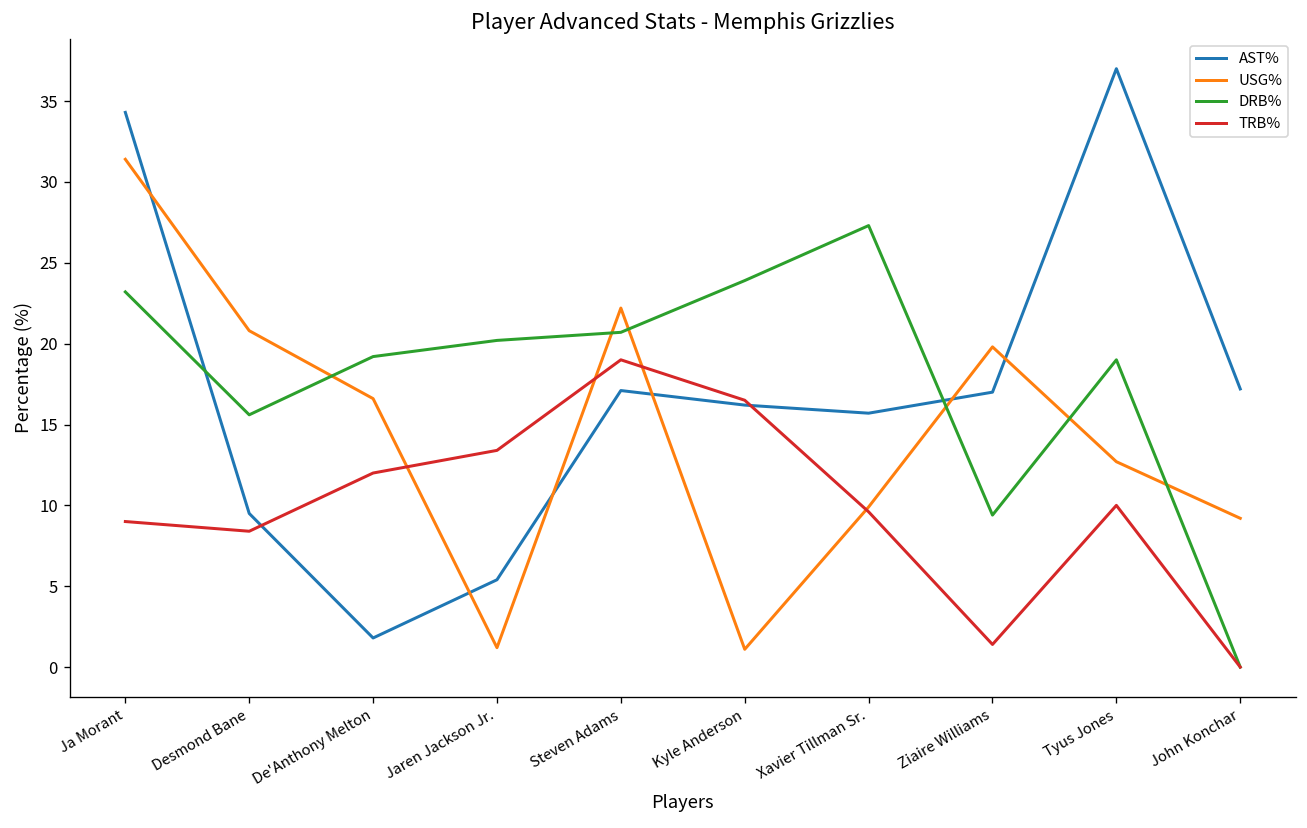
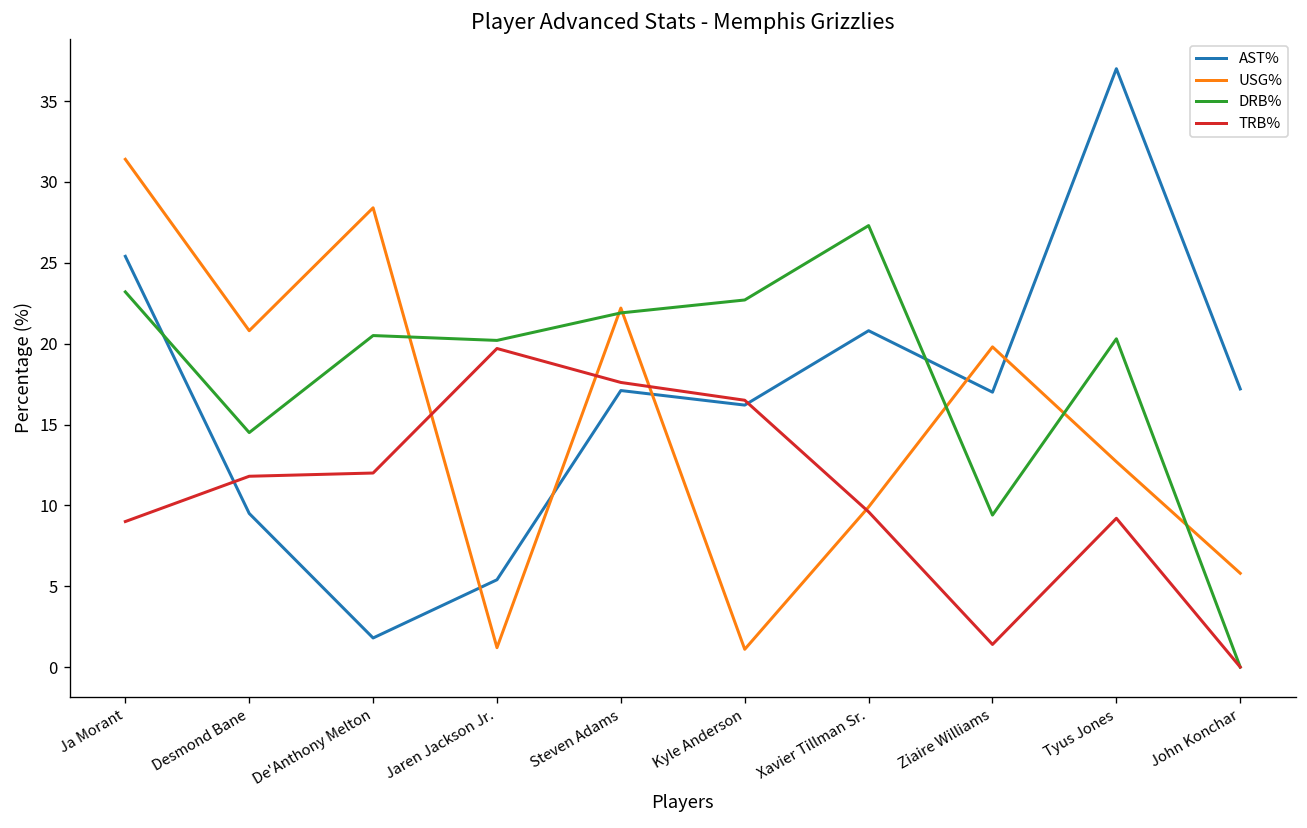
  {
    "AST%": {
-     "Ja Morant": 34.3,
+     "Ja Morant": 25.4,
      "Desmond Bane": 9.5,
      "De'Anthony Melton": 1.8,
      "Jaren Jackson Jr.": 5.4,
      "Steven Adams": 17.1,
      "Kyle Anderson": 16.2,
-     "Xavier Tillman Sr.": 15.7,
+     "Xavier Tillman Sr.": 20.8,
      "Ziaire Williams": 17.0,
      "Tyus Jones": 37.0,
      "John Konchar": 17.2
    },
    "USG%": {
      "Ja Morant": 31.4,
      "Desmond Bane": 20.8,
-     "De'Anthony Melton": 16.6,
+     "De'Anthony Melton": 28.4,
      "Jaren Jackson Jr.": 1.2,
      "Steven Adams": 22.2,
      "Kyle Anderson": 1.1,
      "Xavier Tillman Sr.": 9.9,
      "Ziaire Williams": 19.8,
      "Tyus Jones": 12.7,
-     "John Konchar": 9.2
+     "John Konchar": 5.8
    },
    "DRB%": {
      "Ja Morant": 23.2,
-     "Desmond Bane": 15.6,
-     "De'Anthony Melton": 19.2,
+     "Desmond Bane": 14.5,
+     "De'Anthony Melton": 20.5,
      "Jaren Jackson Jr.": 20.2,
-     "Steven Adams": 20.7,
-     "Kyle Anderson": 23.9,
+     "Steven Adams": 21.9,
+     "Kyle Anderson": 22.7,
      "Xavier Tillman Sr.": 27.3,
      "Ziaire Williams": 9.4,
-     "Tyus Jones": 19.0
+     "Tyus Jones": 20.3
    },
    "TRB%": {
      "Ja Morant": 9.0,
-     "Desmond Bane": 8.4,
+     "Desmond Bane": 11.8,
      "De'Anthony Melton": 12.0,
-     "Jaren Jackson Jr.": 13.4,
-     "Steven Adams": 19.0,
+     "Jaren Jackson Jr.": 19.7,
+     "Steven Adams": 17.6,
      "Kyle Anderson": 16.5,
      "Xavier Tillman Sr.": 9.6,
      "Ziaire Williams": 1.4,
-     "Tyus Jones": 10.0
+     "Tyus Jones": 9.2
    }
  }
